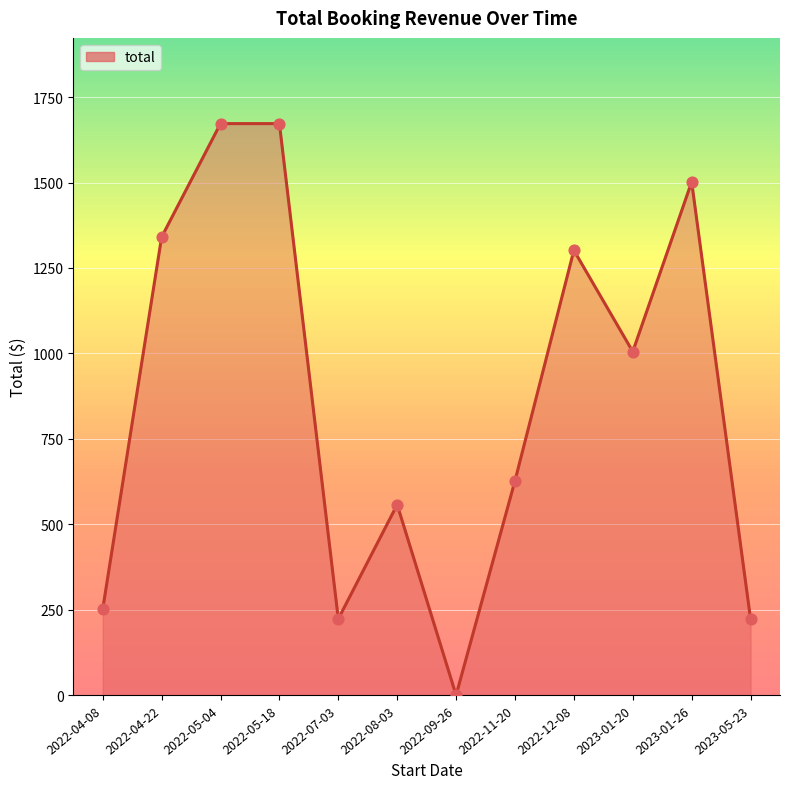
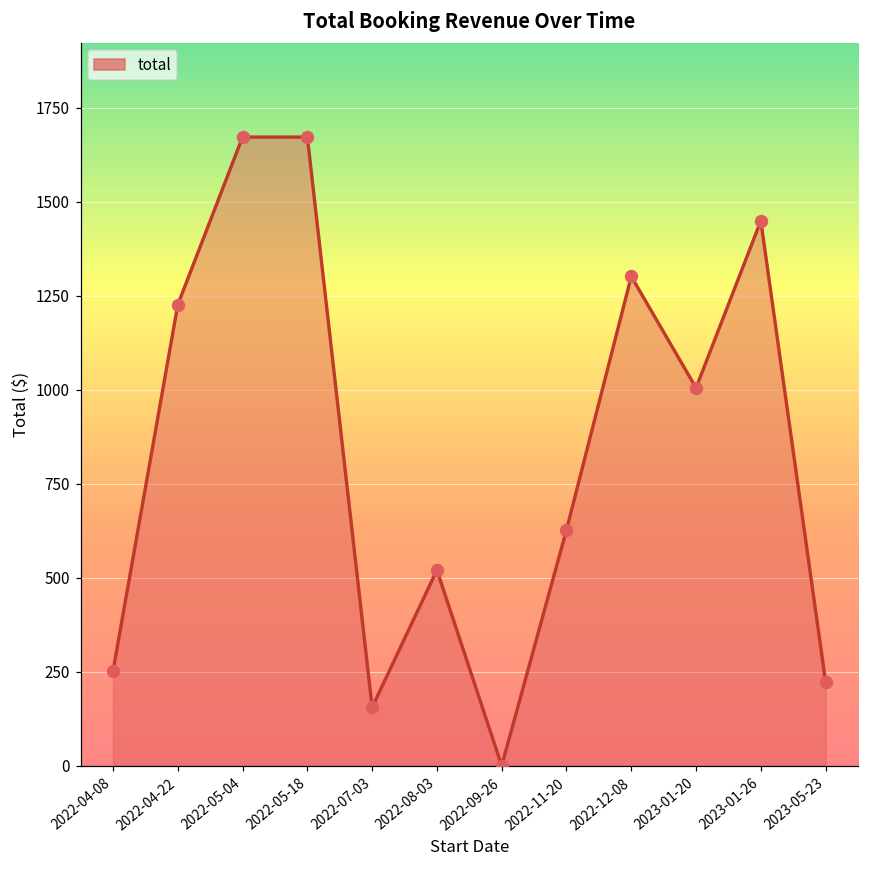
  {
    "2022-04-08": 250,
-   "2022-04-22": 1340,
+   "2022-04-22": 1230,
    "2022-05-04": 1670,
    "2022-05-18": 1670,
-   "2022-07-03": 220,
-   "2022-08-03": 560,
+   "2022-07-03": 160,
+   "2022-08-03": 520,
    "2022-09-26": 0,
    "2022-11-20": 630,
    "2022-12-08": 1300,
    "2023-01-20": 1010,
-   "2023-01-26": 1500,
+   "2023-01-26": 1450,
    "2023-05-23": 220
  }
